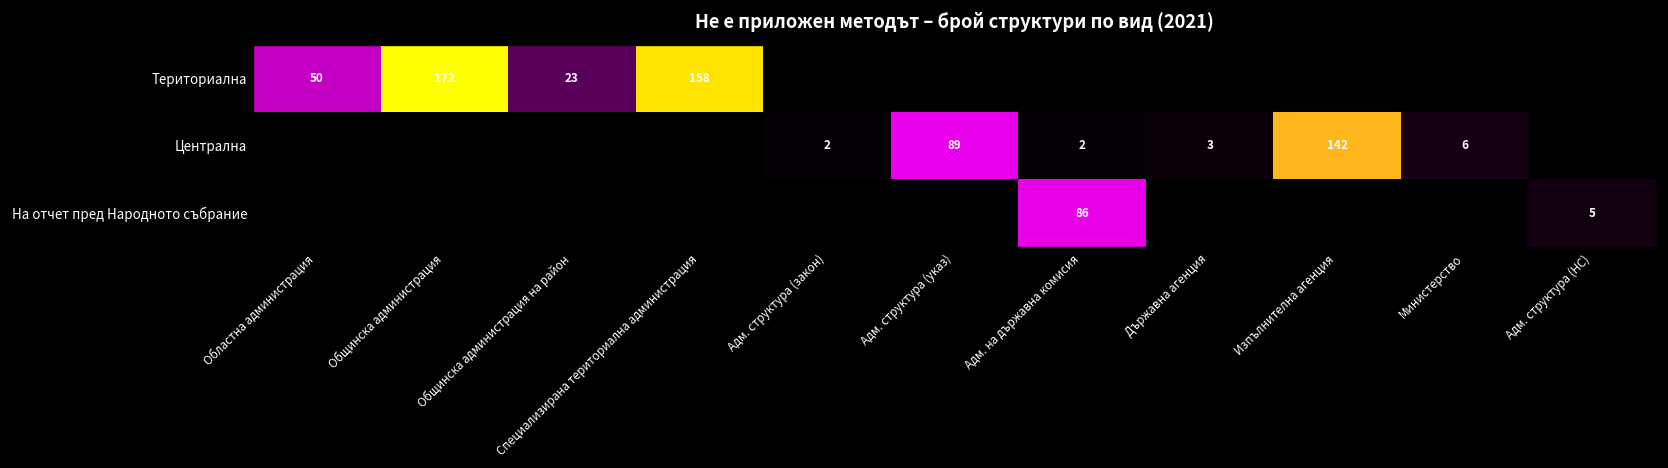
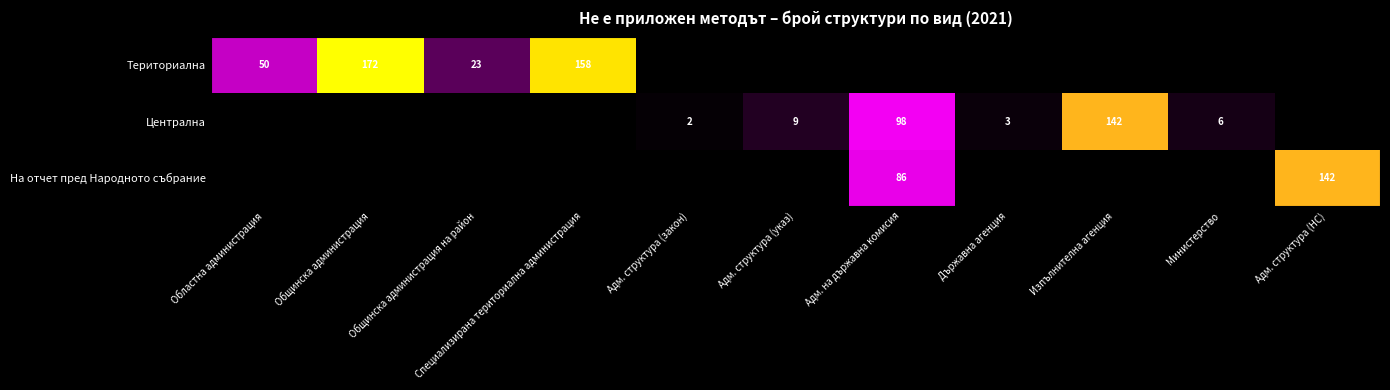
  {
    "Териториална": {
      "Областна администрация": 50,
      "Общинска администрация": 172,
      "Общинска администрация на район": 23,
      "Специализирана териториална администрация": 158
    },
    "Централна": {
      "Адм. структура (закон)": 2,
-     "Адм. структура (указ)": 89,
-     "Адм. на държавна комисия": 2,
+     "Адм. структура (указ)": 9,
+     "Адм. на държавна комисия": 98,
      "Държавна агенция": 3,
      "Изпълнителна агенция": 142,
      "Министерство": 6
    },
    "На отчет пред Народното събрание": {
      "Адм. на държавна комисия": 86,
-     "Адм. структура (НС)": 5
+     "Адм. структура (НС)": 142
    }
  }
